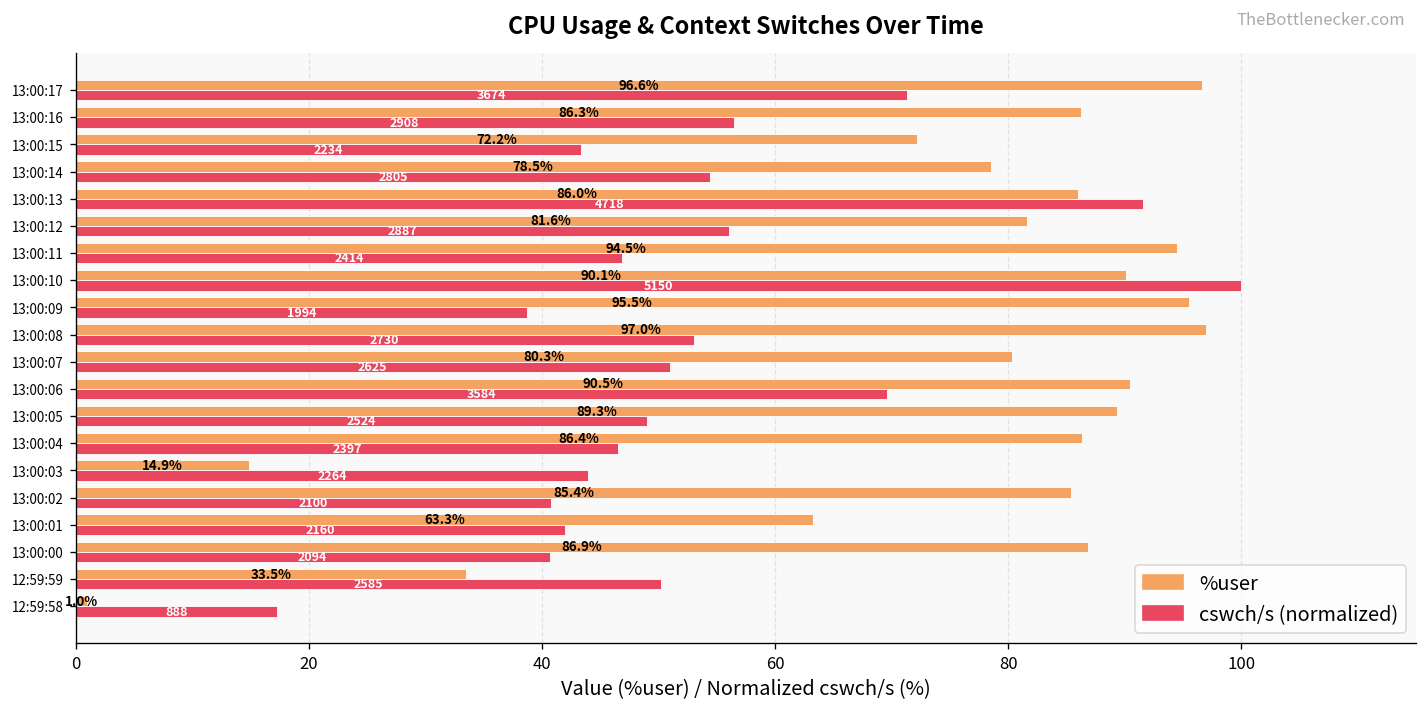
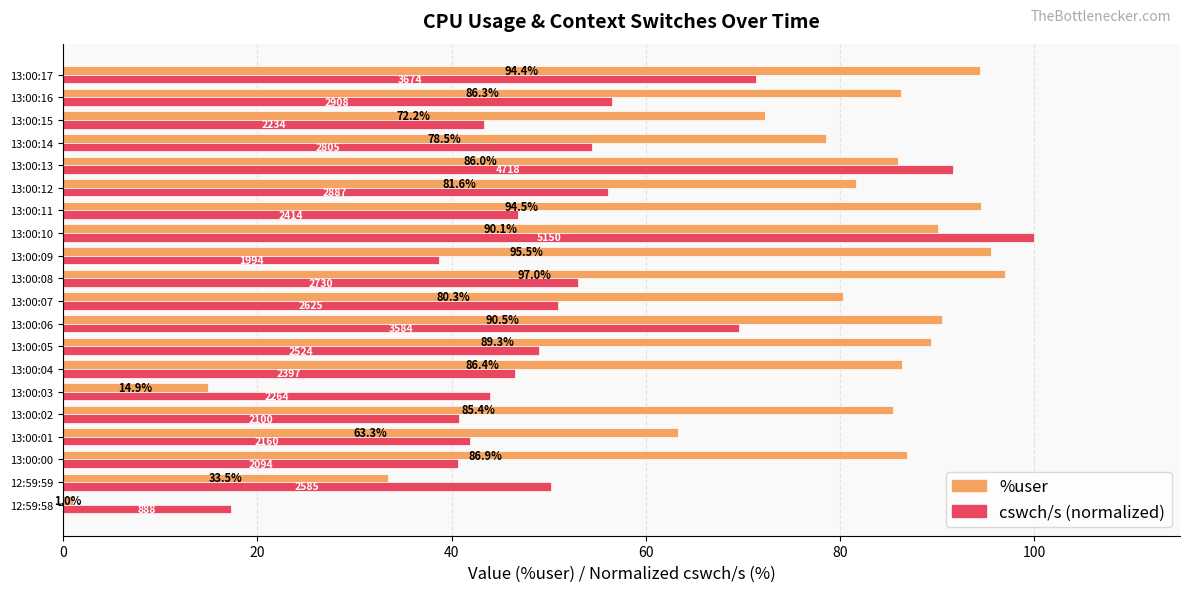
  {
    "%user": {
-     "13:00:17": "96.6%",
+     "13:00:17": "94.4%",
      "13:00:16": "86.3%",
      "13:00:15": "72.2%",
      "13:00:14": "78.5%",
      "13:00:13": "86.0%",
      "13:00:12": "81.6%",
      "13:00:11": "94.5%",
      "13:00:10": "90.1%",
      "13:00:09": "95.5%",
      "13:00:08": "97.0%",
      "13:00:07": "80.3%",
      "13:00:06": "90.5%",
      "13:00:05": "89.3%",
      "13:00:04": "86.4%",
      "13:00:03": "14.9%",
      "13:00:02": "85.4%",
      "13:00:01": "63.3%",
      "13:00:00": "86.9%",
      "12:59:59": "33.5%",
      "12:59:58": "1.0%"
    }
  }
